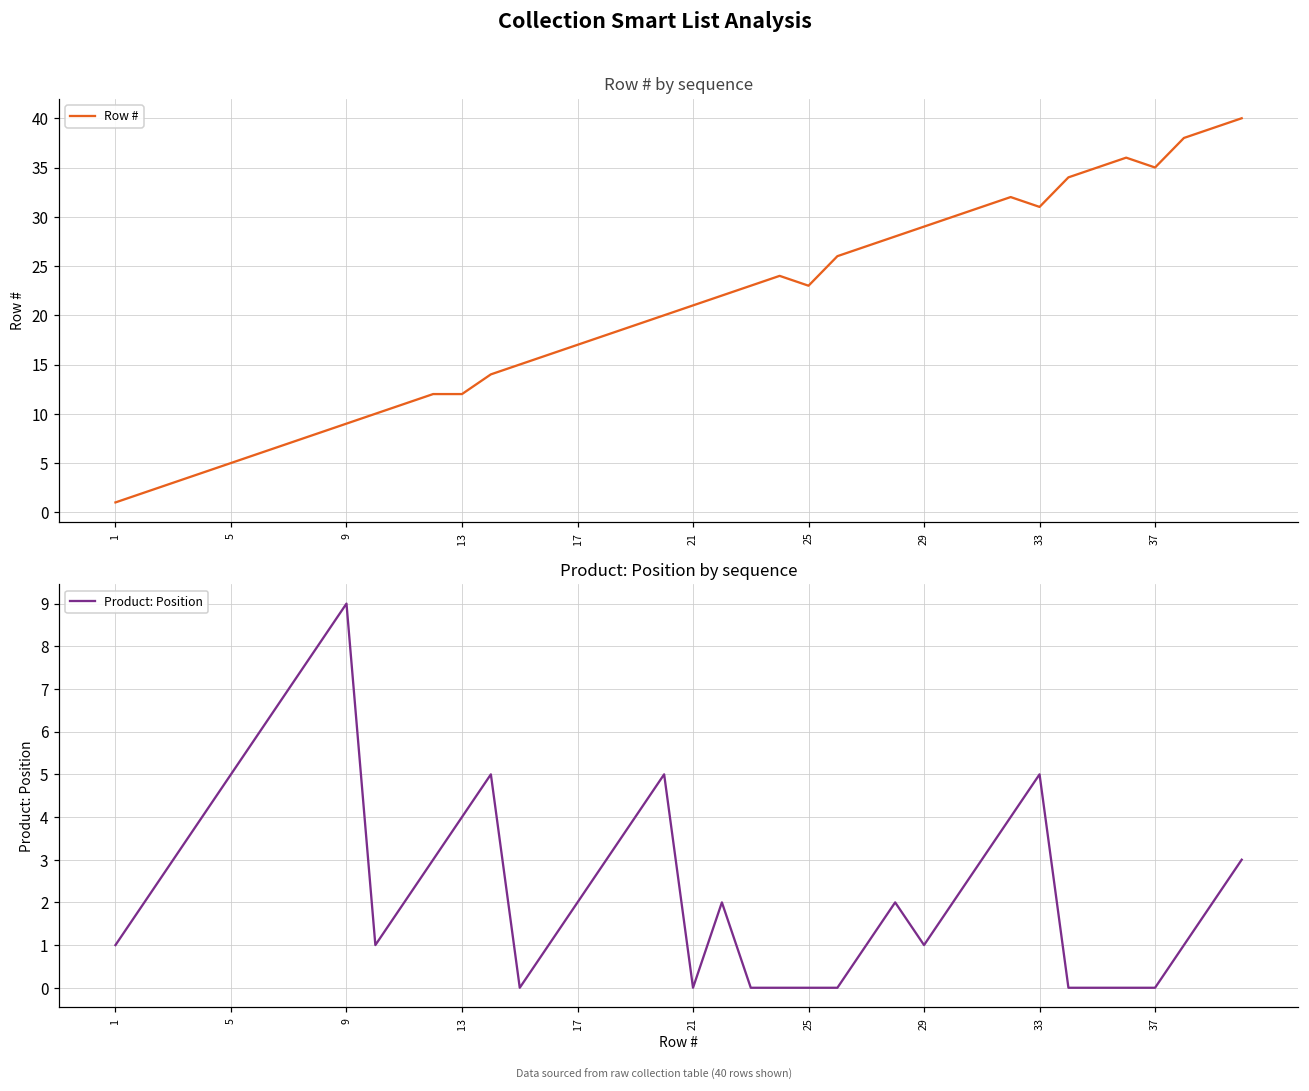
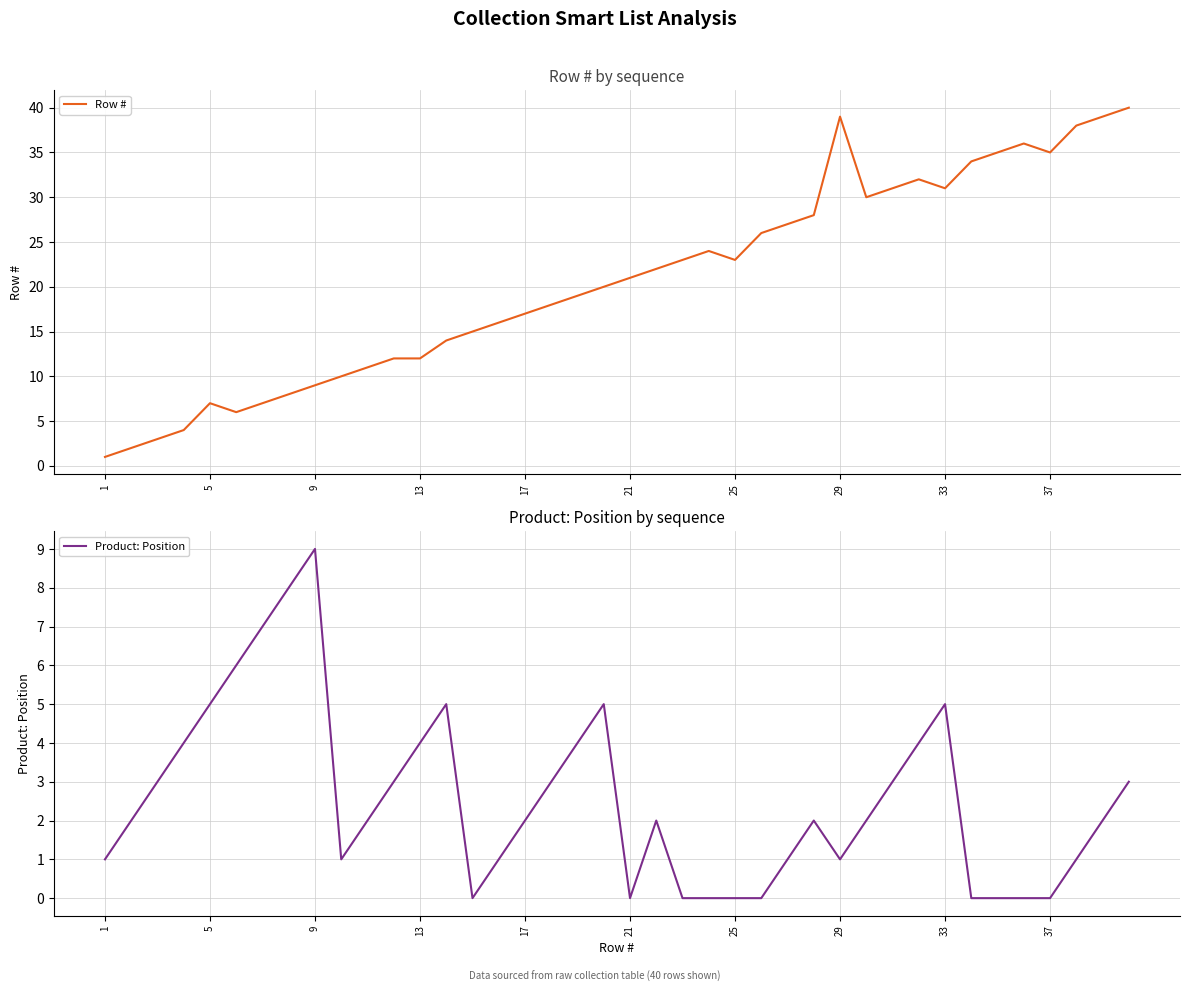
  {
    "Row # by sequence": {
      "1": 1,
-     "5": 5,
+     "5": 7,
      "9": 9,
      "13": 12,
      "17": 17,
      "21": 21,
      "25": 23,
-     "29": 29,
+     "29": 39,
      "33": 31,
      "37": 35
    },
    "Product: Position by sequence": {
      "1": 1.0,
      "5": 5.0,
      "9": 9.0,
      "13": 4.0,
      "17": 2.0,
      "21": 0.0,
      "25": 0.0,
      "29": 1.0,
      "33": 5.0,
      "37": 0.0
    }
  }
